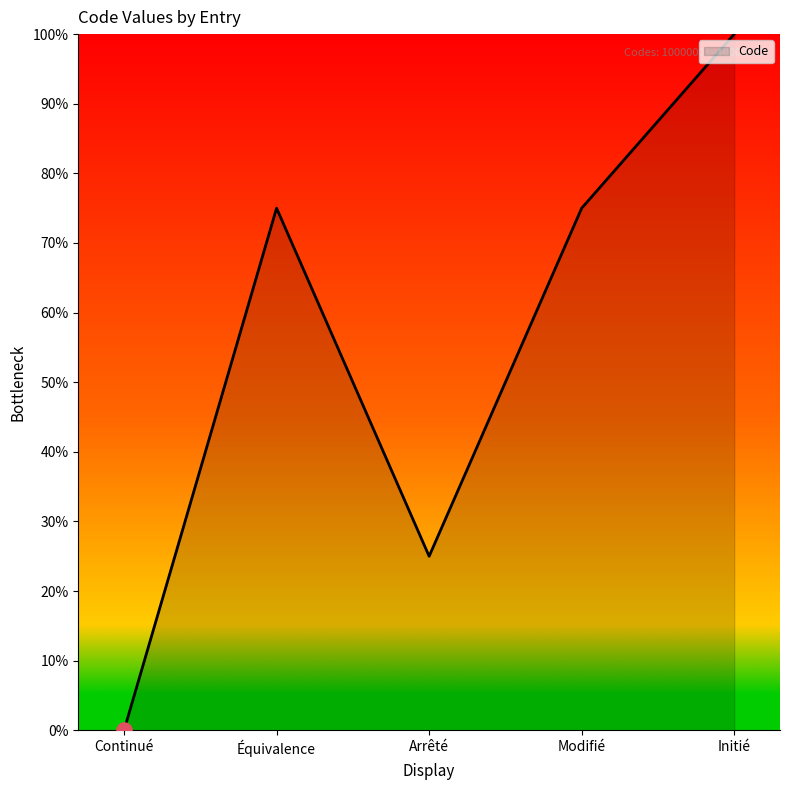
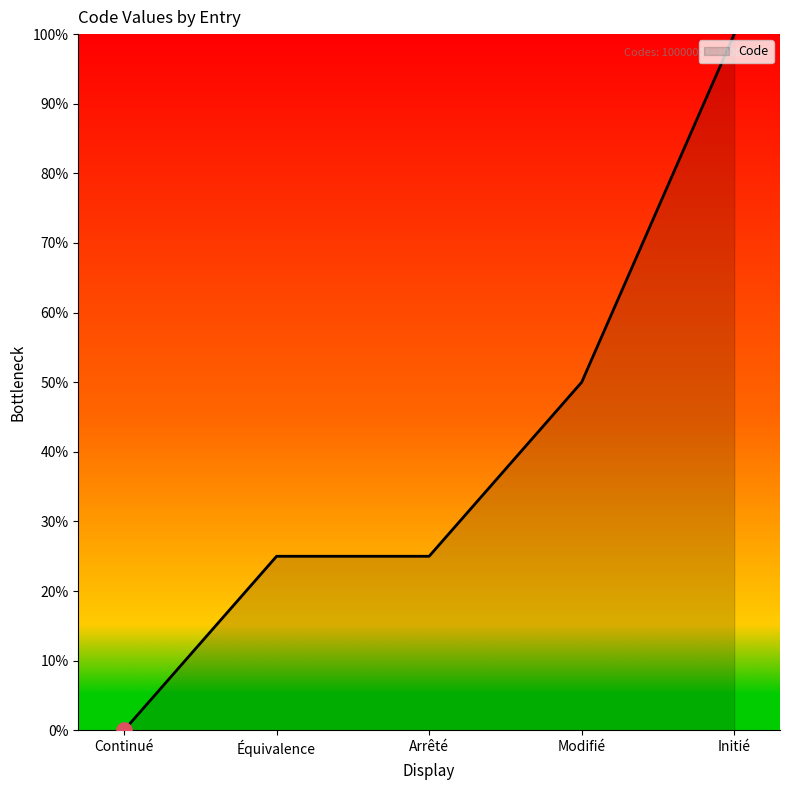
  {
    "Code": {
-     "Équivalence": "75%",
+     "Équivalence": "25%",
      "Arrêté": "25%",
-     "Modifié": "75%"
+     "Modifié": "50%"
    }
  }
